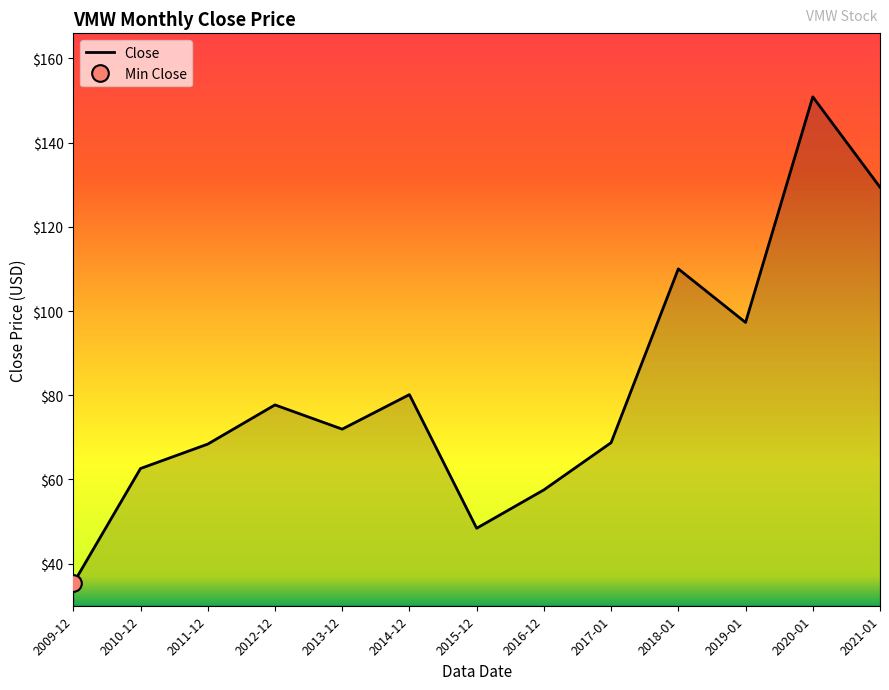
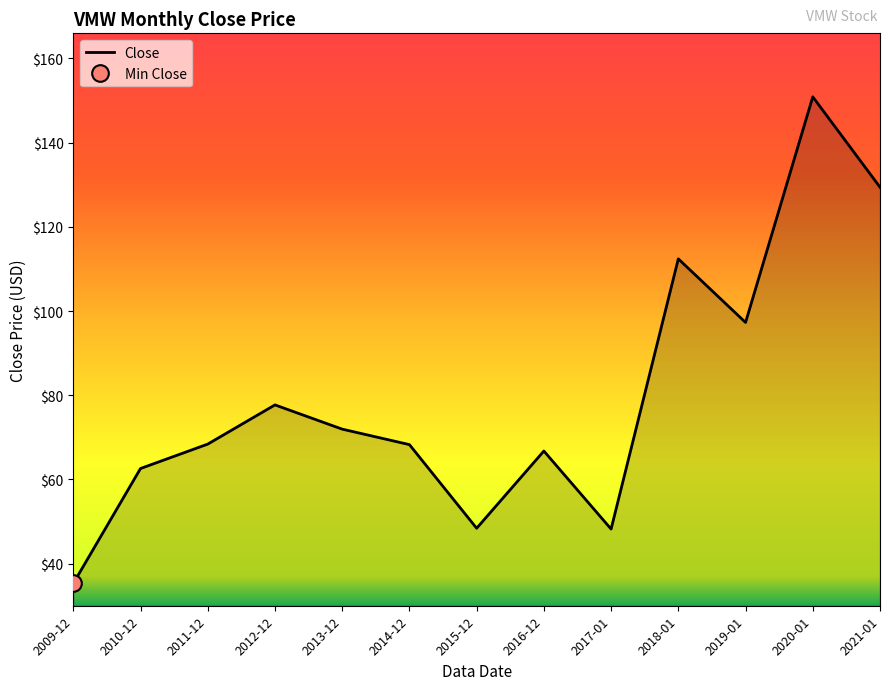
  {
    "Close": {
      "2010-12": "$63",
      "2011-12": "$68",
      "2012-12": "$78",
      "2013-12": "$72",
-     "2014-12": "$80",
+     "2014-12": "$68",
      "2015-12": "$48",
-     "2016-12": "$57",
-     "2017-01": "$69",
-     "2018-01": "$110",
+     "2016-12": "$67",
+     "2017-01": "$48",
+     "2018-01": "$112",
      "2019-01": "$97",
      "2020-01": "$151",
      "2021-01": "$129"
    }
  }
